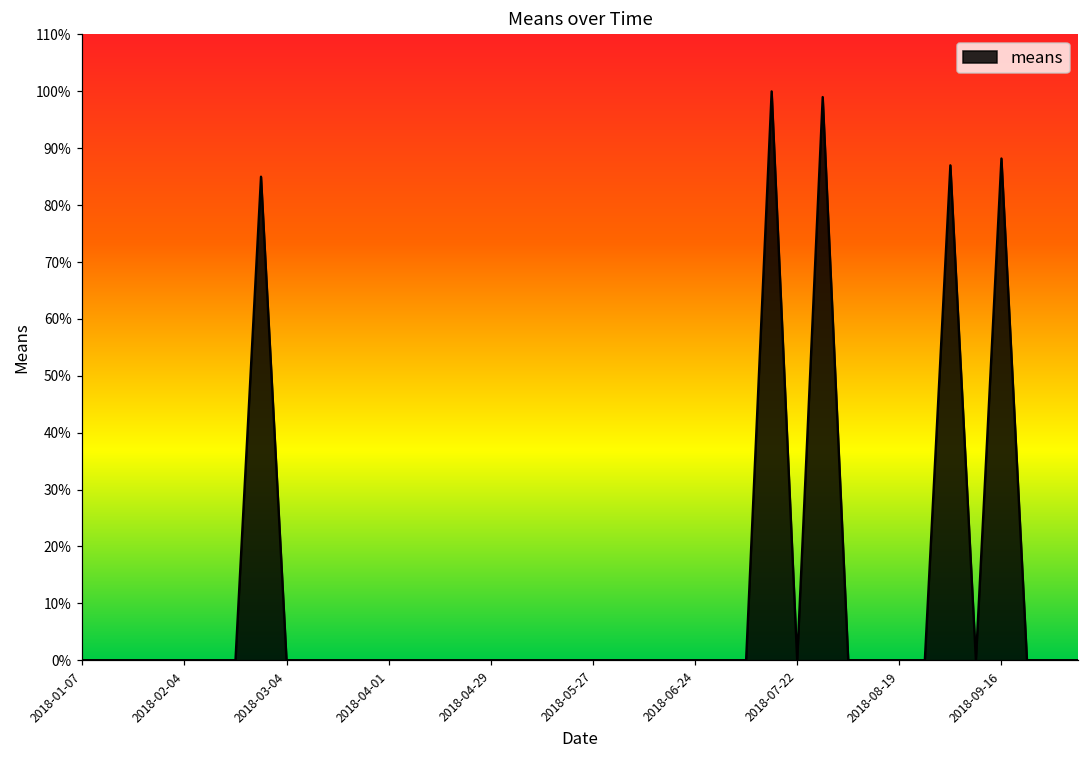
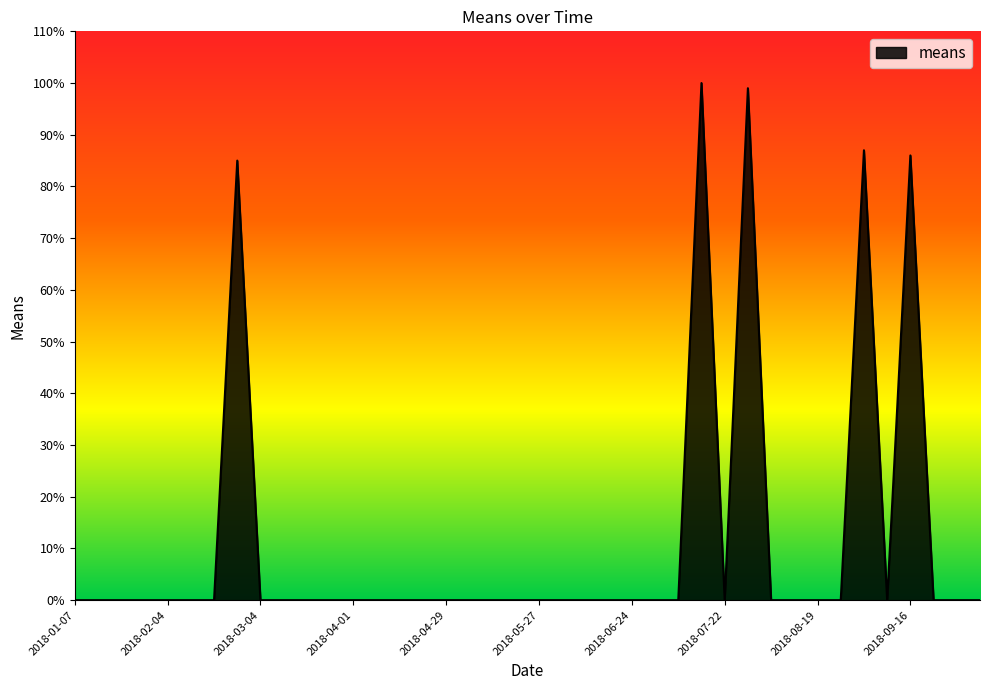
  {
    "2018-01-07": "0%",
    "2018-02-04": "0%",
    "2018-03-04": "0%",
    "2018-04-01": "0%",
    "2018-04-29": "0%",
    "2018-05-27": "0%",
    "2018-06-24": "0%",
    "2018-07-22": "0%",
    "2018-08-19": "0%",
-   "2018-09-16": "88%"
+   "2018-09-16": "86%"
  }
